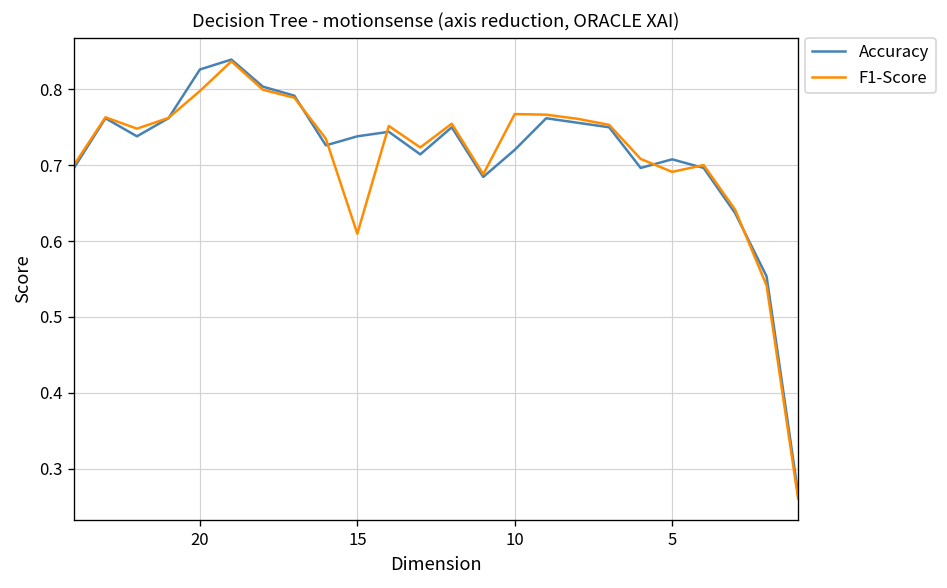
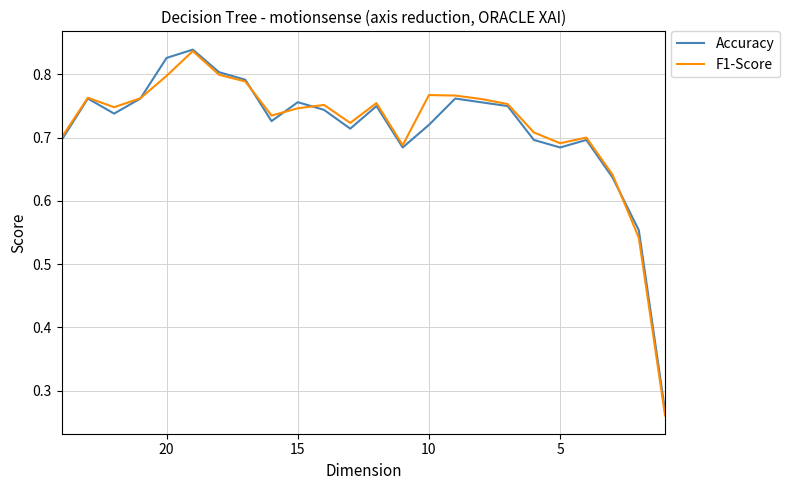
  {
    "Accuracy": {
      "20": 0.83,
-     "15": 0.74,
+     "15": 0.76,
      "10": 0.72,
-     "5": 0.71
+     "5": 0.68
    },
    "F1-Score": {
      "20": 0.80,
-     "15": 0.61,
+     "15": 0.75,
      "10": 0.77,
      "5": 0.69
    }
  }
